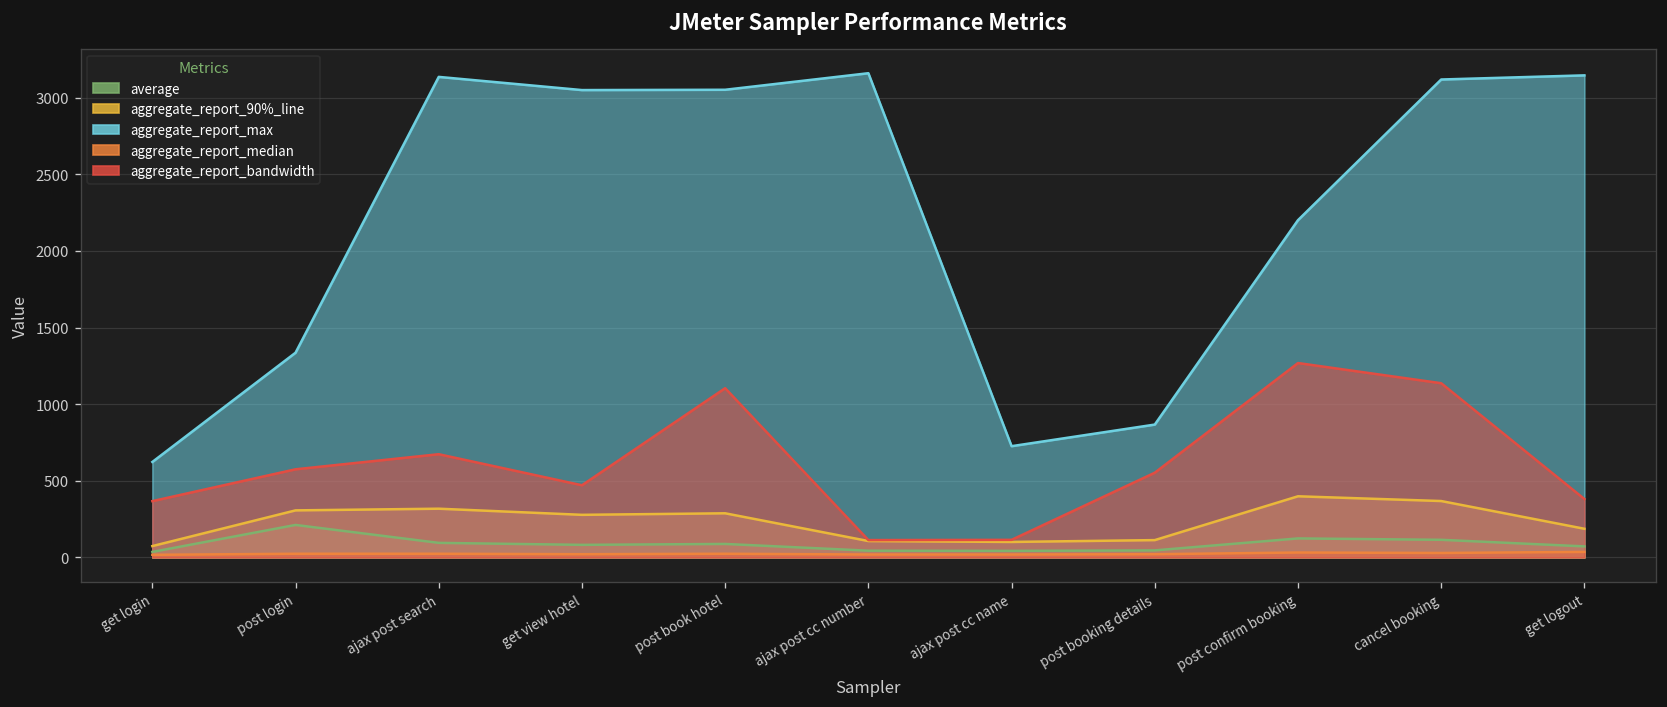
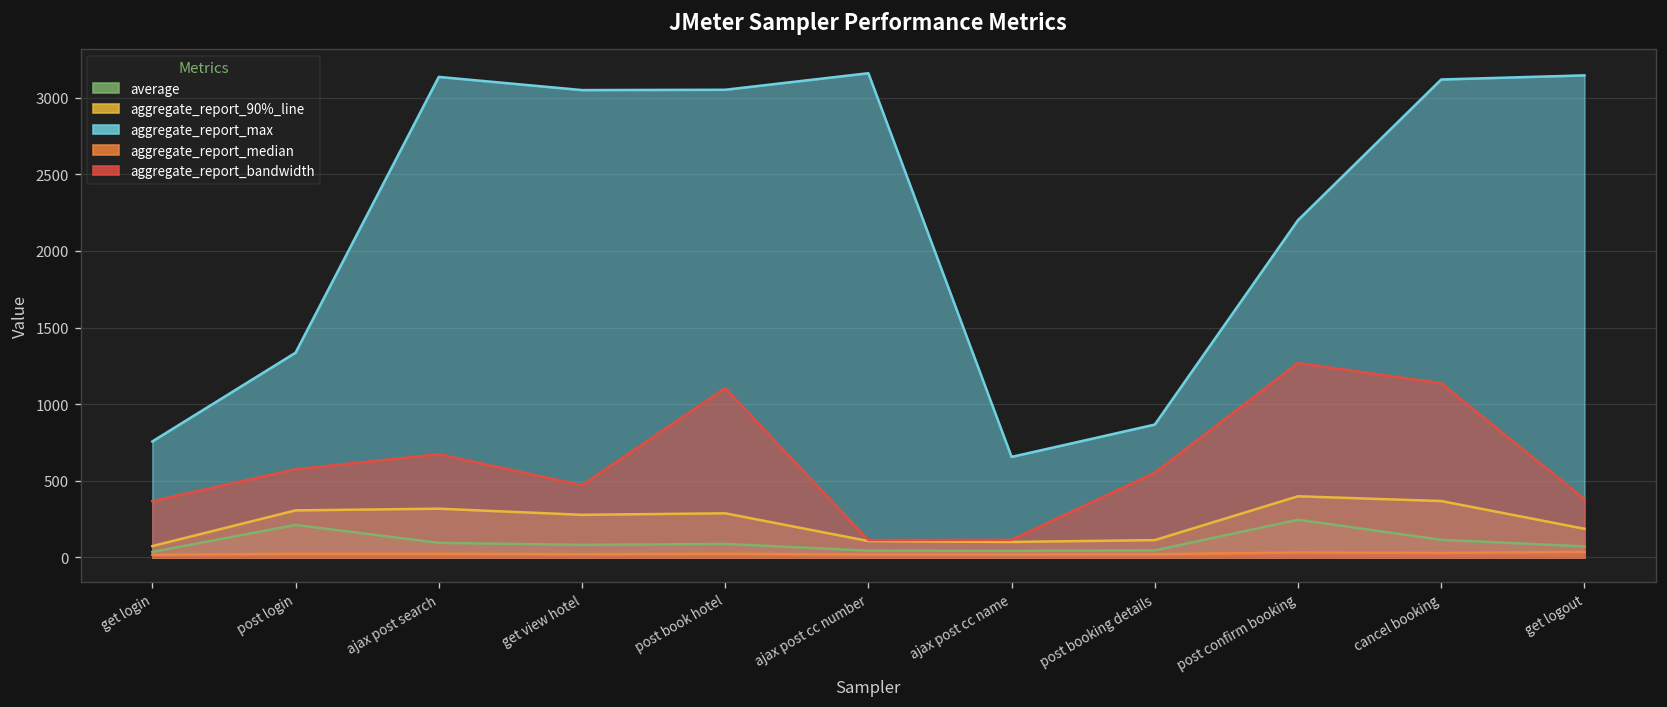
  {
    "average": {
      "post login": 210,
      "ajax post search": 100,
      "get view hotel": 80,
      "post book hotel": 90,
      "ajax post cc number": 40,
      "ajax post cc name": 40,
      "post booking details": 50,
-     "post confirm booking": 120,
+     "post confirm booking": 250,
      "cancel booking": 120,
      "get logout": 70
    },
    "aggregate_report_max": {
-     "get login": 620,
+     "get login": 760,
      "post login": 1340,
      "ajax post search": 3140,
      "get view hotel": 3050,
      "post book hotel": 3050,
      "ajax post cc number": 3160,
-     "ajax post cc name": 730,
+     "ajax post cc name": 660,
      "post booking details": 870,
      "post confirm booking": 2200,
      "cancel booking": 3120,
      "get logout": 3150
    }
  }
